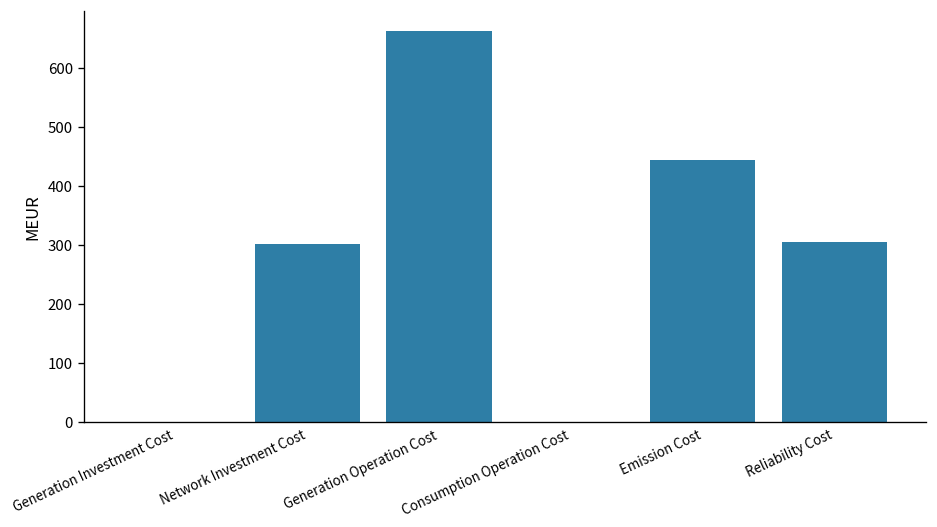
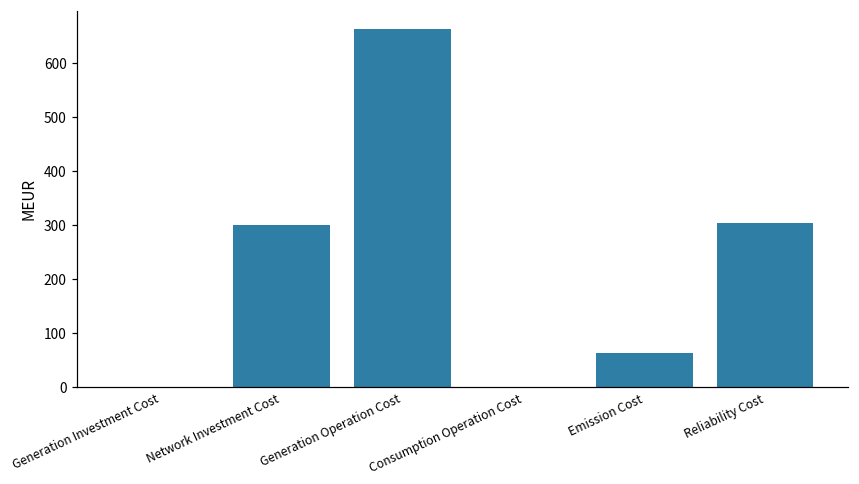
  {
    "Generation Investment Cost": 0,
    "Network Investment Cost": 300,
    "Generation Operation Cost": 660,
    "Consumption Operation Cost": 0,
-   "Emission Cost": 440,
+   "Emission Cost": 60,
    "Reliability Cost": 300
  }
